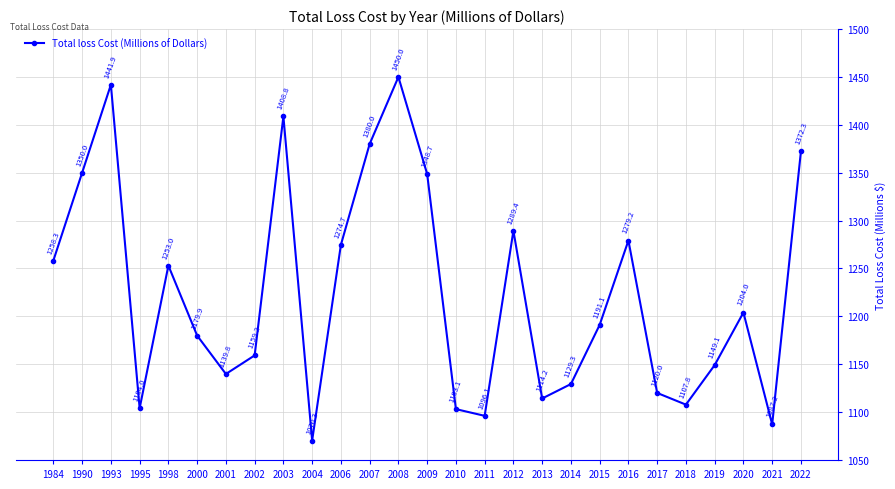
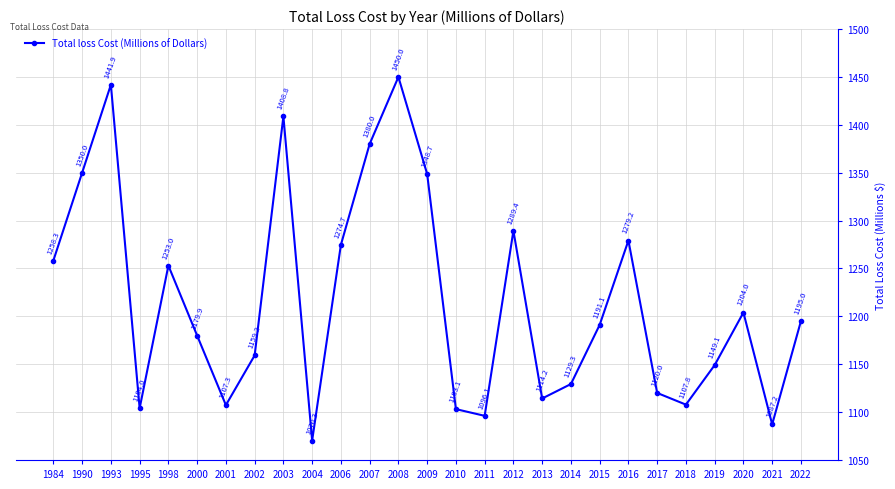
  {
    "1984": 1258.3,
    "1990": 1350.0,
    "1993": 1441.9,
    "1995": 1104.0,
    "1998": 1253.0,
    "2000": 1179.9,
-   "2001": 1139.8,
+   "2001": 1107.3,
    "2002": 1159.2,
    "2003": 1408.8,
    "2004": 1070.3,
    "2006": 1274.7,
    "2007": 1380.0,
    "2008": 1450.0,
    "2009": 1348.7,
    "2010": 1103.1,
    "2011": 1096.1,
    "2012": 1289.4,
    "2013": 1114.2,
    "2014": 1129.3,
    "2015": 1191.1,
    "2016": 1279.2,
    "2017": 1120.0,
    "2018": 1107.8,
    "2019": 1149.1,
    "2020": 1204.0,
    "2021": 1087.2,
-   "2022": 1372.3
+   "2022": 1195.0
  }
